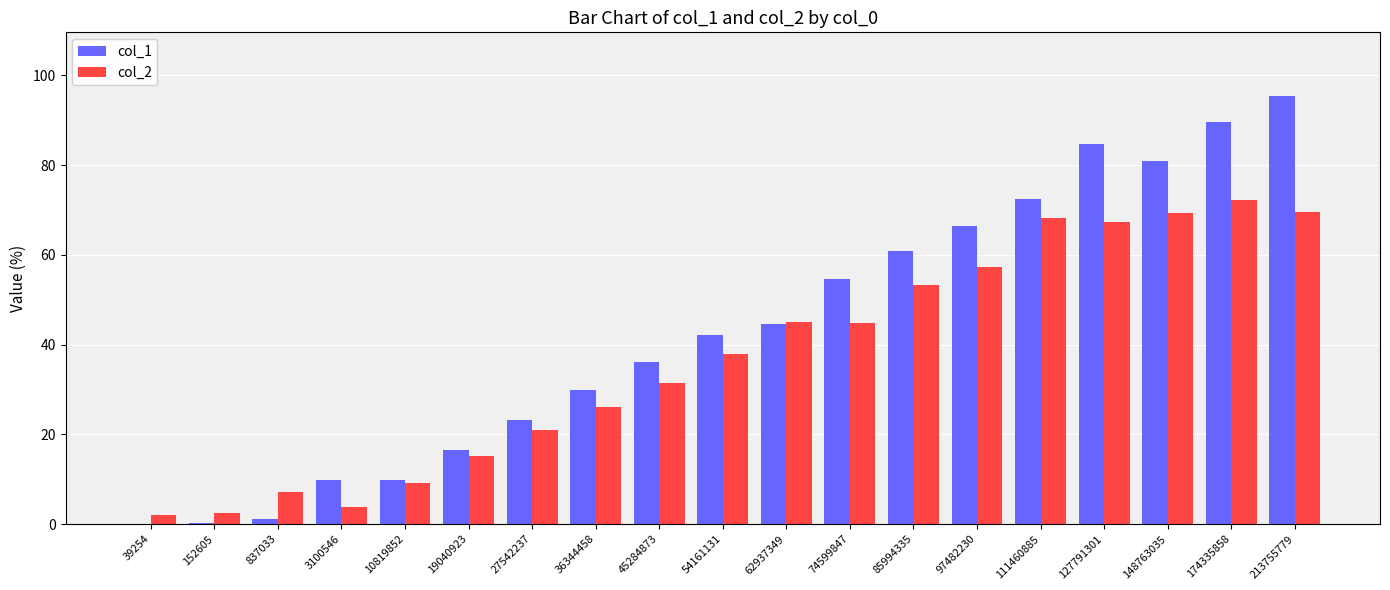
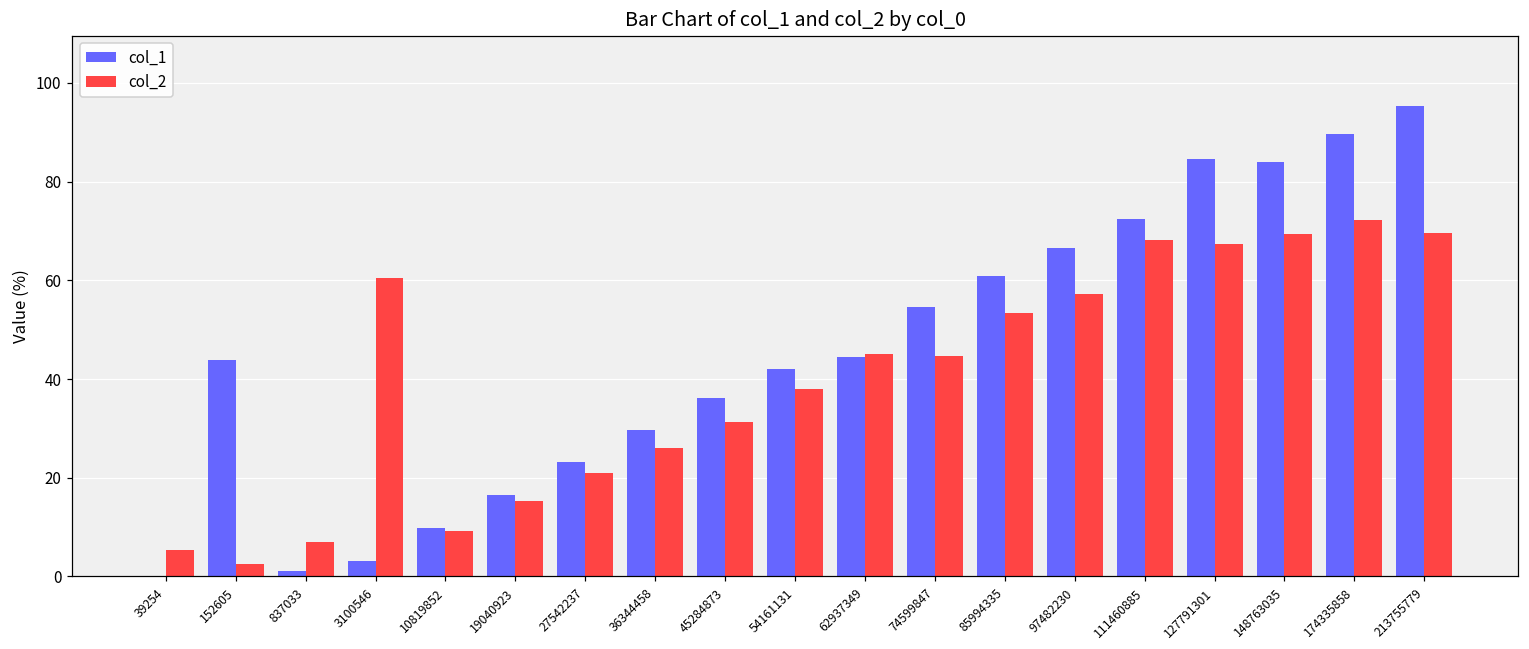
  {
    "col_1": {
-     "152605": 0,
+     "152605": 44,
      "837033": 1,
-     "3100546": 10,
+     "3100546": 3,
      "10819852": 10,
      "19040923": 17,
      "27542237": 23,
      "36344458": 30,
      "45284873": 36,
      "54161131": 42,
      "62937349": 45,
      "74599847": 55,
      "85994335": 61,
      "97482230": 66,
      "111460885": 72,
      "127791301": 85,
-     "148763035": 81,
+     "148763035": 84,
      "174335858": 90,
      "213755779": 95
    },
    "col_2": {
-     "39254": 2,
+     "39254": 5,
      "152605": 2,
      "837033": 7,
-     "3100546": 4,
+     "3100546": 60,
      "10819852": 9,
      "19040923": 15,
      "27542237": 21,
      "36344458": 26,
      "45284873": 31,
      "54161131": 38,
      "62937349": 45,
      "74599847": 45,
      "85994335": 53,
      "97482230": 57,
      "111460885": 68,
      "127791301": 67,
      "148763035": 69,
      "174335858": 72,
      "213755779": 70
    }
  }
